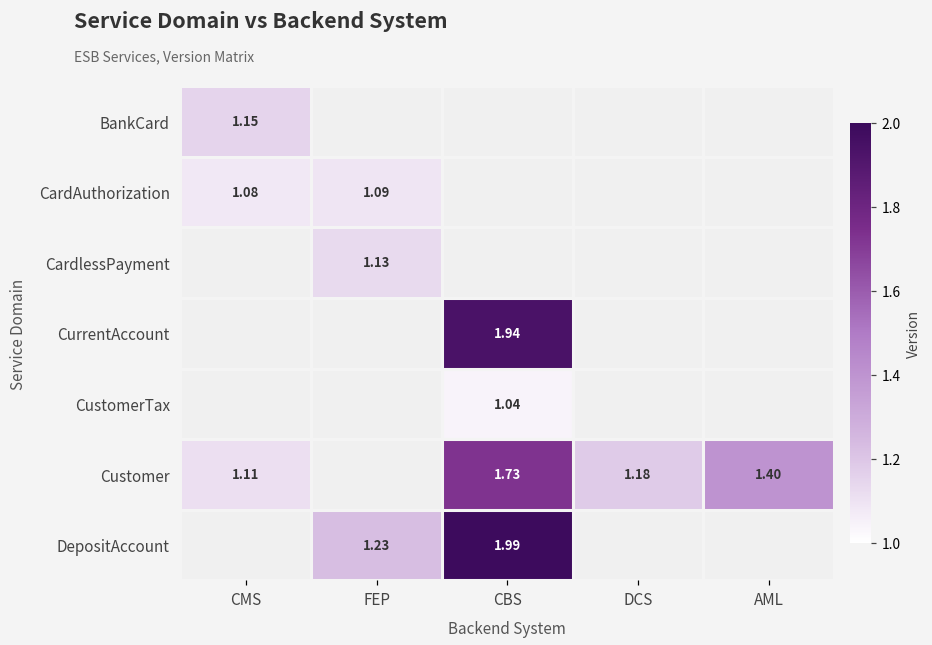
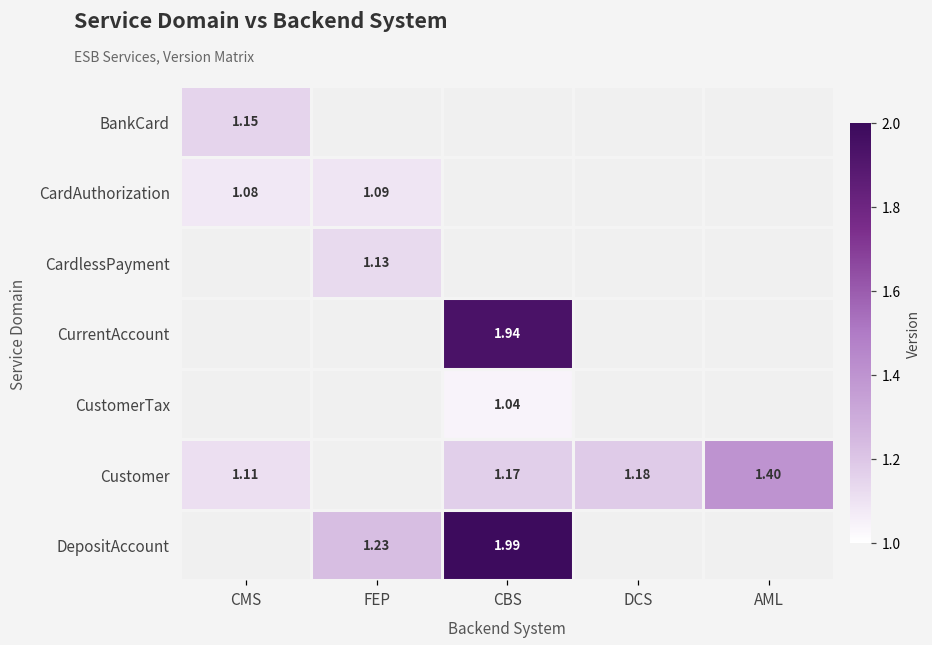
  {
    "BankCard": {
      "CMS": 1.15
    },
    "CardAuthorization": {
      "CMS": 1.08,
      "FEP": 1.09
    },
    "CardlessPayment": {
      "FEP": 1.13
    },
    "CurrentAccount": {
      "CBS": 1.94
    },
    "CustomerTax": {
      "CBS": 1.04
    },
    "Customer": {
      "CMS": 1.11,
-     "CBS": 1.73,
+     "CBS": 1.17,
      "DCS": 1.18,
      "AML": 1.40
    },
    "DepositAccount": {
      "FEP": 1.23,
      "CBS": 1.99
    }
  }
